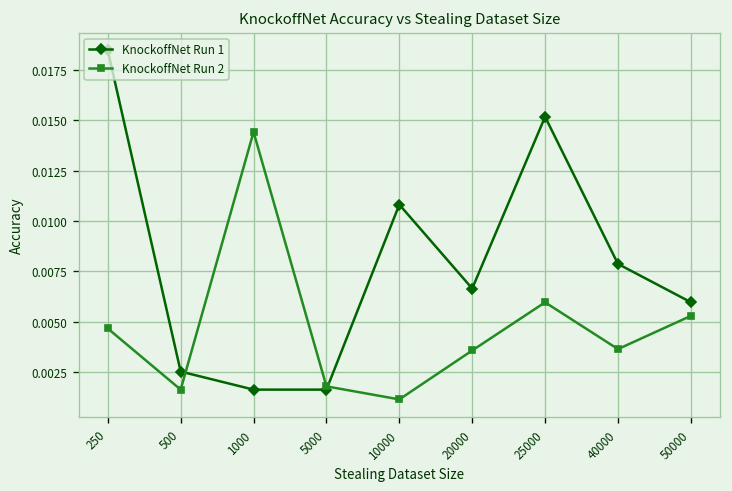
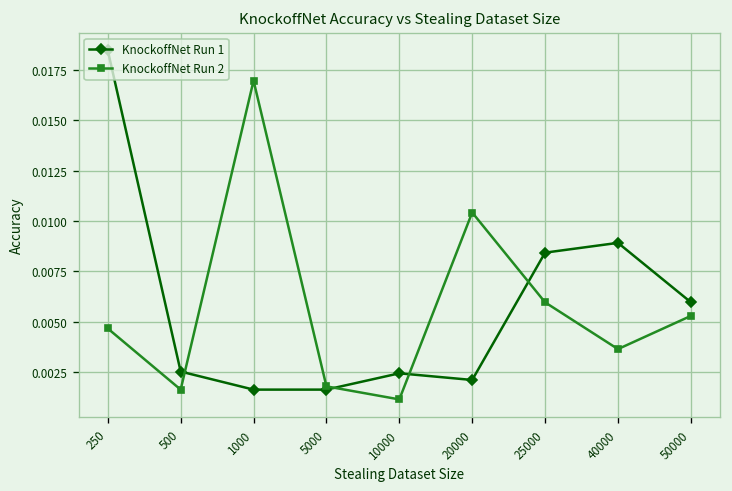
  {
    "KnockoffNet Run 1": {
      "500": 0.0025,
      "1000": 0.0016,
      "5000": 0.0016,
-     "10000": 0.0108,
-     "20000": 0.0066,
-     "25000": 0.0152,
-     "40000": 0.0079,
+     "10000": 0.0024,
+     "20000": 0.0021,
+     "25000": 0.0084,
+     "40000": 0.0089,
      "50000": 0.0060
    },
    "KnockoffNet Run 2": {
      "250": 0.0047,
      "500": 0.0016,
-     "1000": 0.0144,
+     "1000": 0.0170,
      "5000": 0.0018,
      "10000": 0.0011,
-     "20000": 0.0036,
+     "20000": 0.0104,
      "25000": 0.0060,
      "40000": 0.0036,
      "50000": 0.0053
    }
  }
